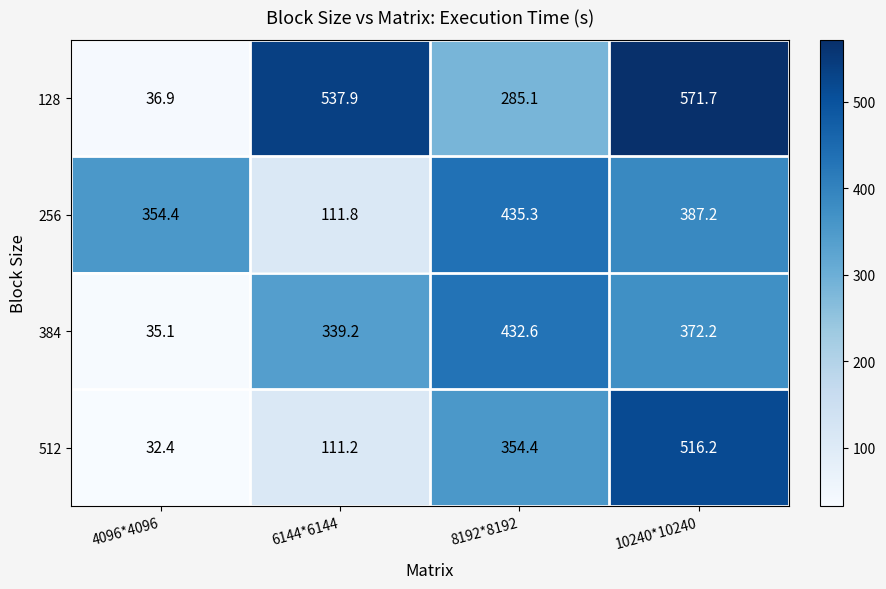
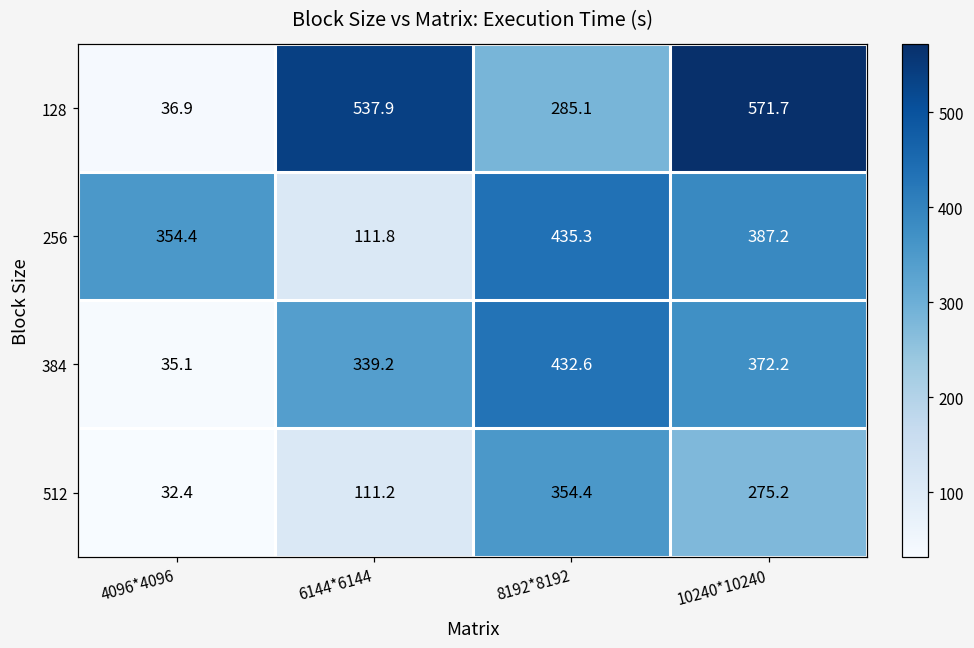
  {
    "128": {
      "4096*4096": 36.9,
      "6144*6144": 537.9,
      "8192*8192": 285.1,
      "10240*10240": 571.7
    },
    "256": {
      "4096*4096": 354.4,
      "6144*6144": 111.8,
      "8192*8192": 435.3,
      "10240*10240": 387.2
    },
    "384": {
      "4096*4096": 35.1,
      "6144*6144": 339.2,
      "8192*8192": 432.6,
      "10240*10240": 372.2
    },
    "512": {
      "4096*4096": 32.4,
      "6144*6144": 111.2,
      "8192*8192": 354.4,
-     "10240*10240": 516.2
+     "10240*10240": 275.2
    }
  }
